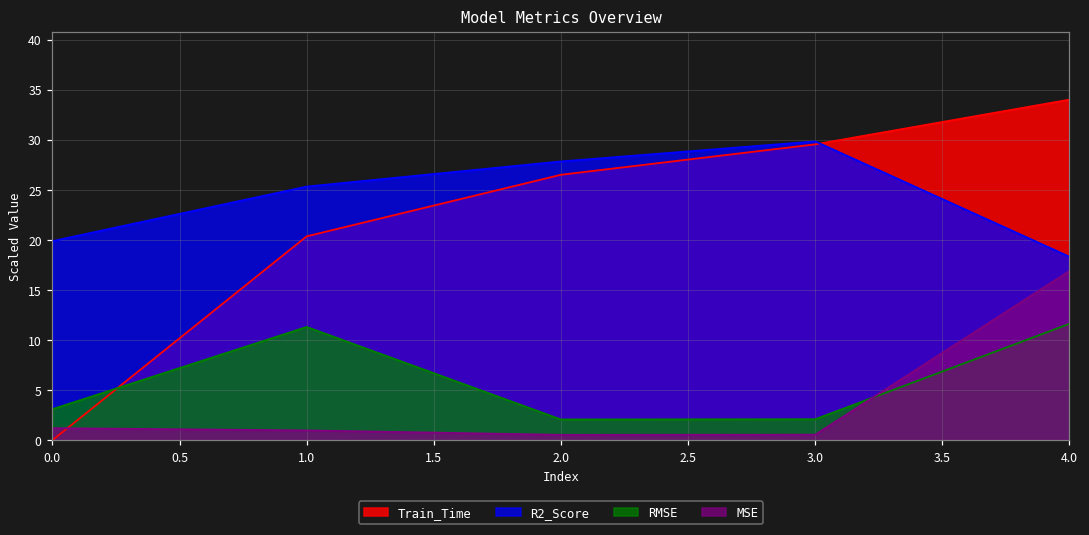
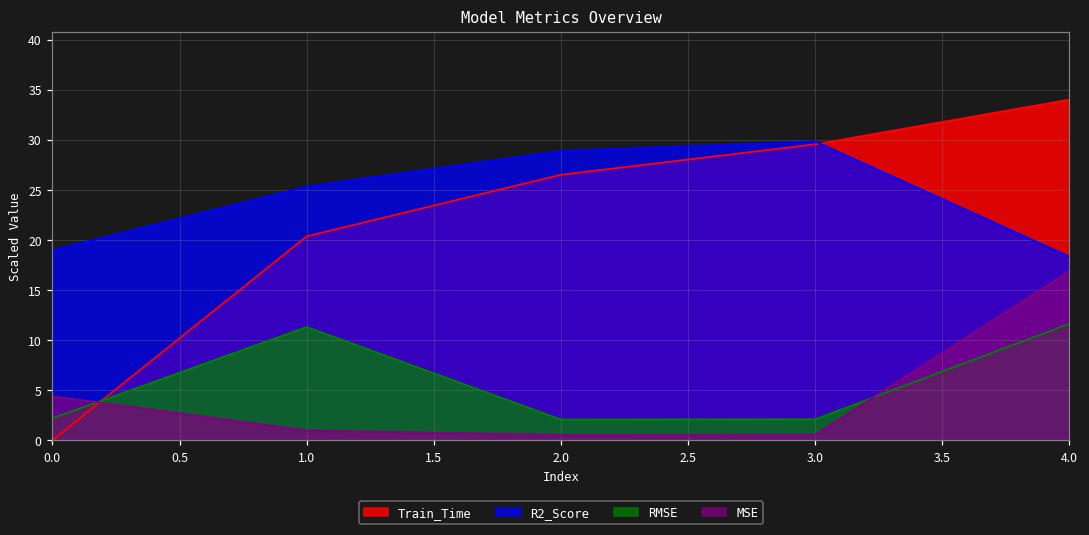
  {
    "Train_Time": {
      "0.0": 0,
      "1.0": 20,
      "2.0": 27,
      "3.0": 30,
      "4.0": 34
    },
    "R2_Score": {
-     "0.0": 20,
+     "0.0": 19,
      "1.0": 25,
-     "2.0": 28,
+     "2.0": 29,
      "3.0": 30,
      "4.0": 18
    },
    "RMSE": {
-     "0.0": 3,
+     "0.0": 2,
      "1.0": 11,
      "2.0": 2,
      "3.0": 2,
      "4.0": 12
    },
    "MSE": {
-     "0.0": 1,
+     "0.0": 4,
      "1.0": 1,
      "2.0": 1,
      "3.0": 1,
      "4.0": 17
    }
  }
